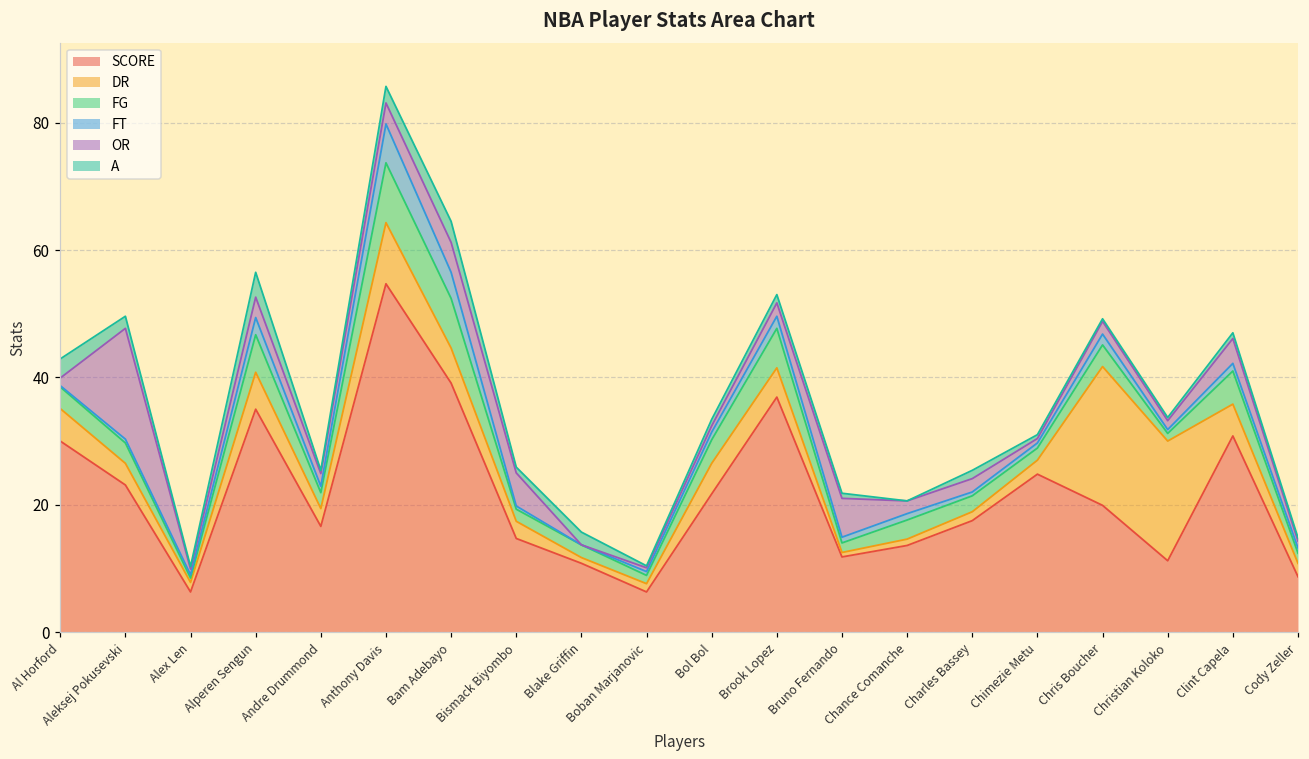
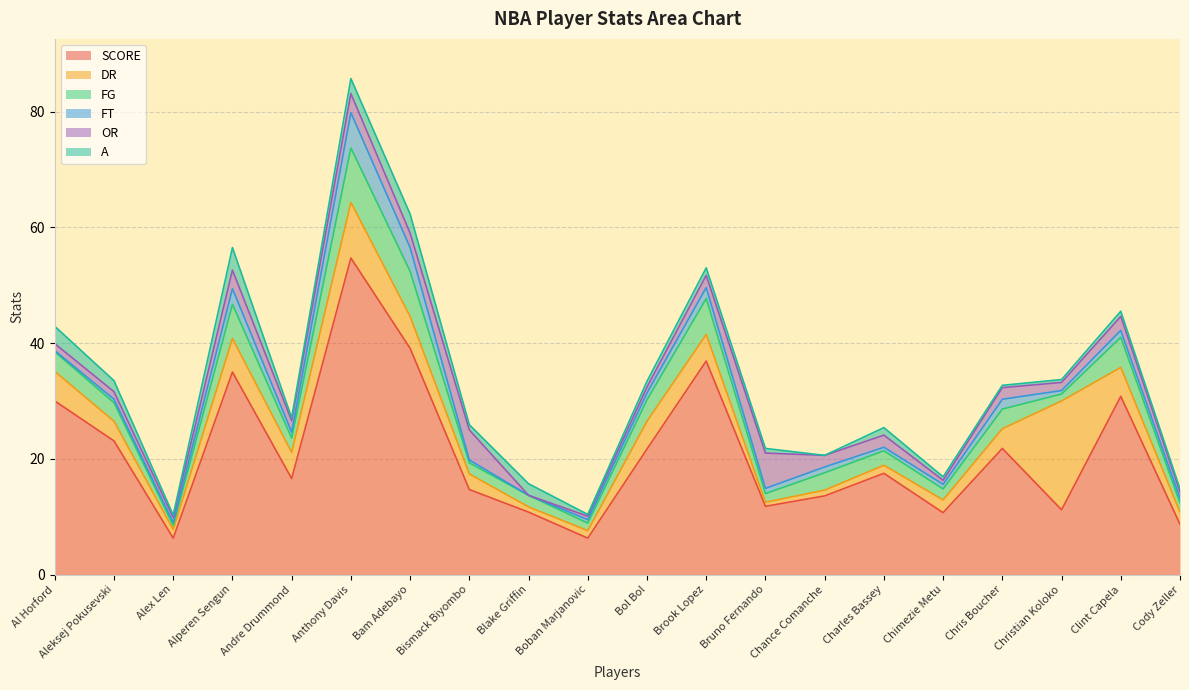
  {
    "SCORE": {
      "Al Horford": 30,
      "Aleksej Pokusevski": 23,
      "Alex Len": 6,
      "Alperen Sengun": 35,
      "Andre Drummond": 17,
      "Anthony Davis": 55,
      "Bam Adebayo": 39,
      "Bismack Biyombo": 15,
      "Blake Griffin": 11,
      "Boban Marjanovic": 6,
      "Bol Bol": 22,
      "Brook Lopez": 37,
      "Bruno Fernando": 12,
      "Chance Comanche": 14,
      "Charles Bassey": 18,
-     "Chimezie Metu": 25,
-     "Chris Boucher": 20,
+     "Chimezie Metu": 11,
+     "Chris Boucher": 22,
      "Christian Koloko": 11,
      "Clint Capela": 31,
      "Cody Zeller": 9
    },
    "DR": {
      "Al Horford": 5,
      "Aleksej Pokusevski": 3,
      "Alex Len": 2,
      "Alperen Sengun": 6,
-     "Andre Drummond": 3,
+     "Andre Drummond": 5,
      "Anthony Davis": 10,
      "Bam Adebayo": 6,
      "Bismack Biyombo": 3,
      "Blake Griffin": 1,
      "Boban Marjanovic": 1,
      "Bol Bol": 5,
      "Brook Lopez": 5,
      "Bruno Fernando": 1,
      "Chance Comanche": 1,
      "Charles Bassey": 1,
      "Chimezie Metu": 2,
-     "Chris Boucher": 22,
+     "Chris Boucher": 3,
      "Christian Koloko": 19,
      "Clint Capela": 5,
      "Cody Zeller": 2
    },
    "OR": {
      "Al Horford": 1,
-     "Aleksej Pokusevski": 17,
+     "Aleksej Pokusevski": 1,
      "Alperen Sengun": 3,
      "Andre Drummond": 2,
      "Anthony Davis": 3,
-     "Bam Adebayo": 5,
+     "Bam Adebayo": 3,
      "Bismack Biyombo": 5,
      "Bol Bol": 1,
      "Brook Lopez": 2,
      "Bruno Fernando": 6,
      "Charles Bassey": 2,
      "Chimezie Metu": 1,
      "Christian Koloko": 1,
-     "Clint Capela": 4,
+     "Clint Capela": 2,
      "Cody Zeller": 1
    }
  }
